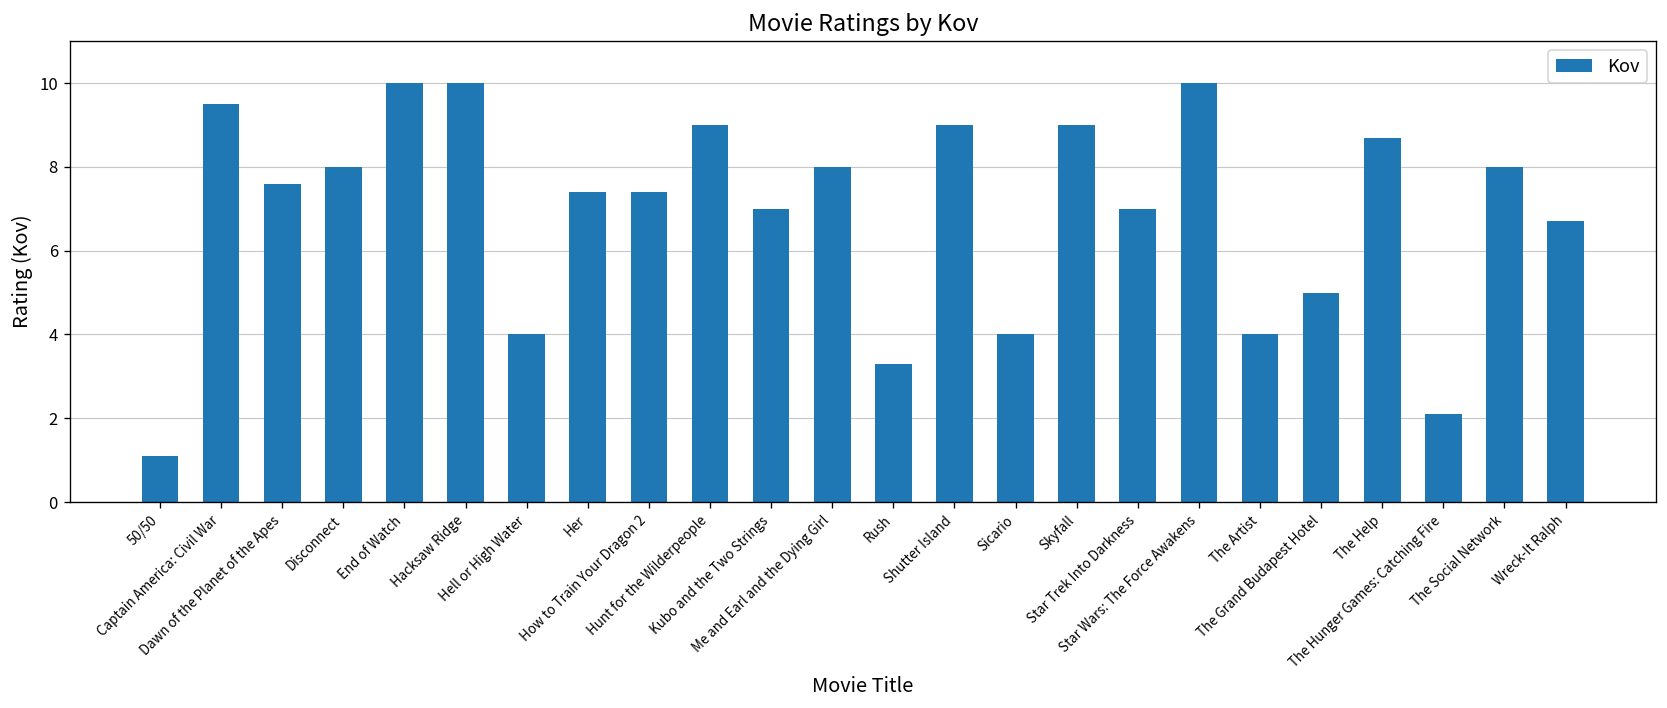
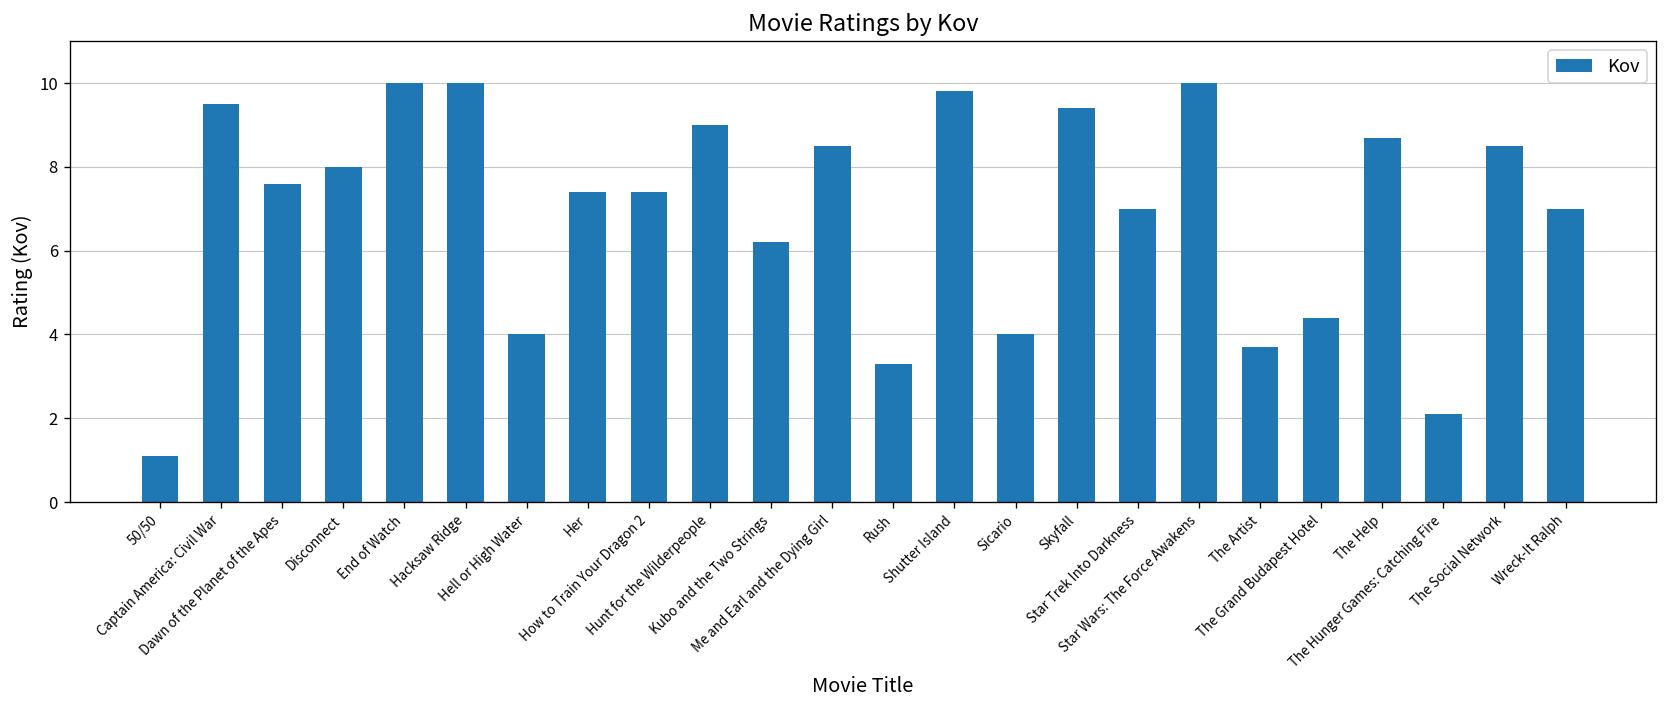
  {
    "50/50": 1.1,
    "Captain America: Civil War": 9.5,
    "Dawn of the Planet of the Apes": 7.6,
    "Disconnect": 8.0,
    "End of Watch": 10.0,
    "Hacksaw Ridge": 10.0,
    "Hell or High Water": 4.0,
    "Her": 7.4,
    "How to Train Your Dragon 2": 7.4,
    "Hunt for the Wilderpeople": 9.0,
-   "Kubo and the Two Strings": 7.0,
-   "Me and Earl and the Dying Girl": 8.0,
+   "Kubo and the Two Strings": 6.2,
+   "Me and Earl and the Dying Girl": 8.5,
    "Rush": 3.3,
-   "Shutter Island": 9.0,
+   "Shutter Island": 9.8,
    "Sicario": 4.0,
-   "Skyfall": 9.0,
+   "Skyfall": 9.4,
    "Star Trek Into Darkness": 7.0,
    "Star Wars: The Force Awakens": 10.0,
-   "The Artist": 4.0,
-   "The Grand Budapest Hotel": 5.0,
+   "The Artist": 3.7,
+   "The Grand Budapest Hotel": 4.4,
    "The Help": 8.7,
    "The Hunger Games: Catching Fire": 2.1,
-   "The Social Network": 8.0,
-   "Wreck-It Ralph": 6.7
+   "The Social Network": 8.5,
+   "Wreck-It Ralph": 7.0
  }
